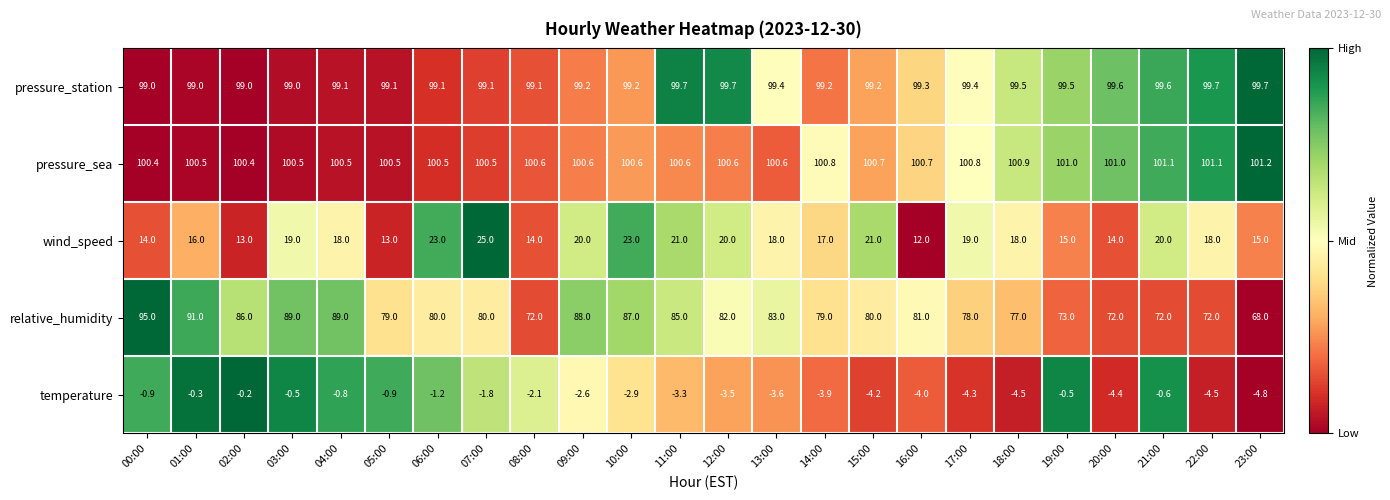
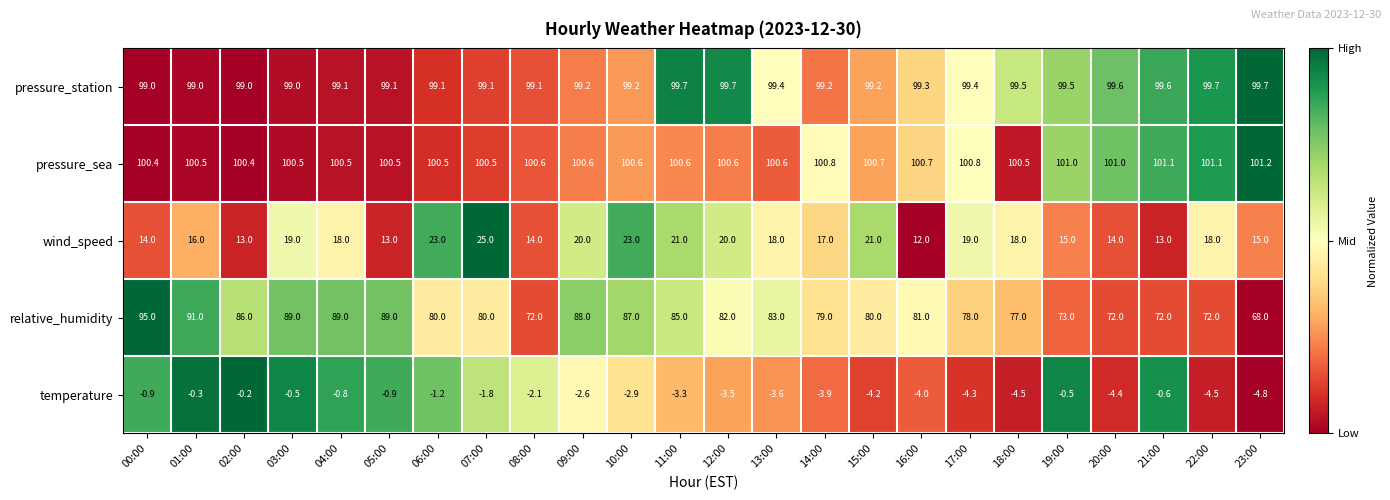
  {
    "pressure_station": {
      "00:00": 99.0,
      "01:00": 99.0,
      "02:00": 99.0,
      "03:00": 99.0,
      "04:00": 99.1,
      "05:00": 99.1,
      "06:00": 99.1,
      "07:00": 99.1,
      "08:00": 99.1,
      "09:00": 99.2,
      "10:00": 99.2,
      "11:00": 99.7,
      "12:00": 99.7,
      "13:00": 99.4,
      "14:00": 99.2,
      "15:00": 99.2,
      "16:00": 99.3,
      "17:00": 99.4,
      "18:00": 99.5,
      "19:00": 99.5,
      "20:00": 99.6,
      "21:00": 99.6,
      "22:00": 99.7,
      "23:00": 99.7
    },
    "pressure_sea": {
      "00:00": 100.4,
      "01:00": 100.5,
      "02:00": 100.4,
      "03:00": 100.5,
      "04:00": 100.5,
      "05:00": 100.5,
      "06:00": 100.5,
      "07:00": 100.5,
      "08:00": 100.6,
      "09:00": 100.6,
      "10:00": 100.6,
      "11:00": 100.6,
      "12:00": 100.6,
      "13:00": 100.6,
      "14:00": 100.8,
      "15:00": 100.7,
      "16:00": 100.7,
      "17:00": 100.8,
-     "18:00": 100.9,
+     "18:00": 100.5,
      "19:00": 101.0,
      "20:00": 101.0,
      "21:00": 101.1,
      "22:00": 101.1,
      "23:00": 101.2
    },
    "wind_speed": {
      "00:00": 14.0,
      "01:00": 16.0,
      "02:00": 13.0,
      "03:00": 19.0,
      "04:00": 18.0,
      "05:00": 13.0,
      "06:00": 23.0,
      "07:00": 25.0,
      "08:00": 14.0,
      "09:00": 20.0,
      "10:00": 23.0,
      "11:00": 21.0,
      "12:00": 20.0,
      "13:00": 18.0,
      "14:00": 17.0,
      "15:00": 21.0,
      "16:00": 12.0,
      "17:00": 19.0,
      "18:00": 18.0,
      "19:00": 15.0,
      "20:00": 14.0,
-     "21:00": 20.0,
+     "21:00": 13.0,
      "22:00": 18.0,
      "23:00": 15.0
    },
    "relative_humidity": {
      "00:00": 95.0,
      "01:00": 91.0,
      "02:00": 86.0,
      "03:00": 89.0,
      "04:00": 89.0,
-     "05:00": 79.0,
+     "05:00": 89.0,
      "06:00": 80.0,
      "07:00": 80.0,
      "08:00": 72.0,
      "09:00": 88.0,
      "10:00": 87.0,
      "11:00": 85.0,
      "12:00": 82.0,
      "13:00": 83.0,
      "14:00": 79.0,
      "15:00": 80.0,
      "16:00": 81.0,
      "17:00": 78.0,
      "18:00": 77.0,
      "19:00": 73.0,
      "20:00": 72.0,
      "21:00": 72.0,
      "22:00": 72.0,
      "23:00": 68.0
    },
    "temperature": {
      "00:00": -0.9,
      "01:00": -0.3,
      "02:00": -0.2,
      "03:00": -0.5,
      "04:00": -0.8,
      "05:00": -0.9,
      "06:00": -1.2,
      "07:00": -1.8,
      "08:00": -2.1,
      "09:00": -2.6,
      "10:00": -2.9,
      "11:00": -3.3,
      "12:00": -3.5,
      "13:00": -3.6,
      "14:00": -3.9,
      "15:00": -4.2,
      "16:00": -4.0,
      "17:00": -4.3,
      "18:00": -4.5,
      "19:00": -0.5,
      "20:00": -4.4,
      "21:00": -0.6,
      "22:00": -4.5,
      "23:00": -4.8
    }
  }
